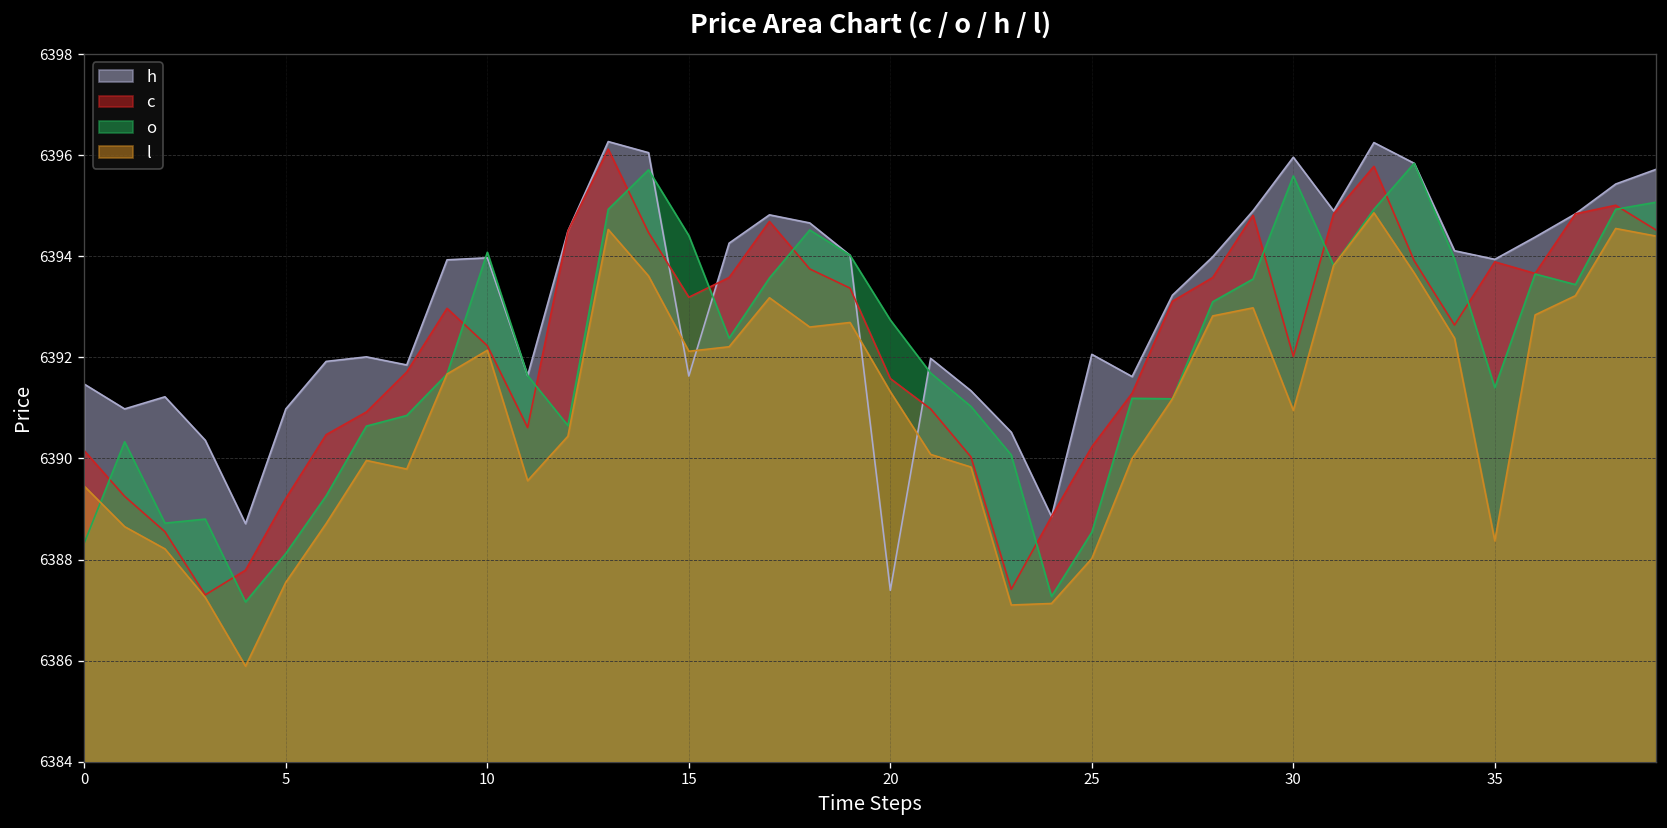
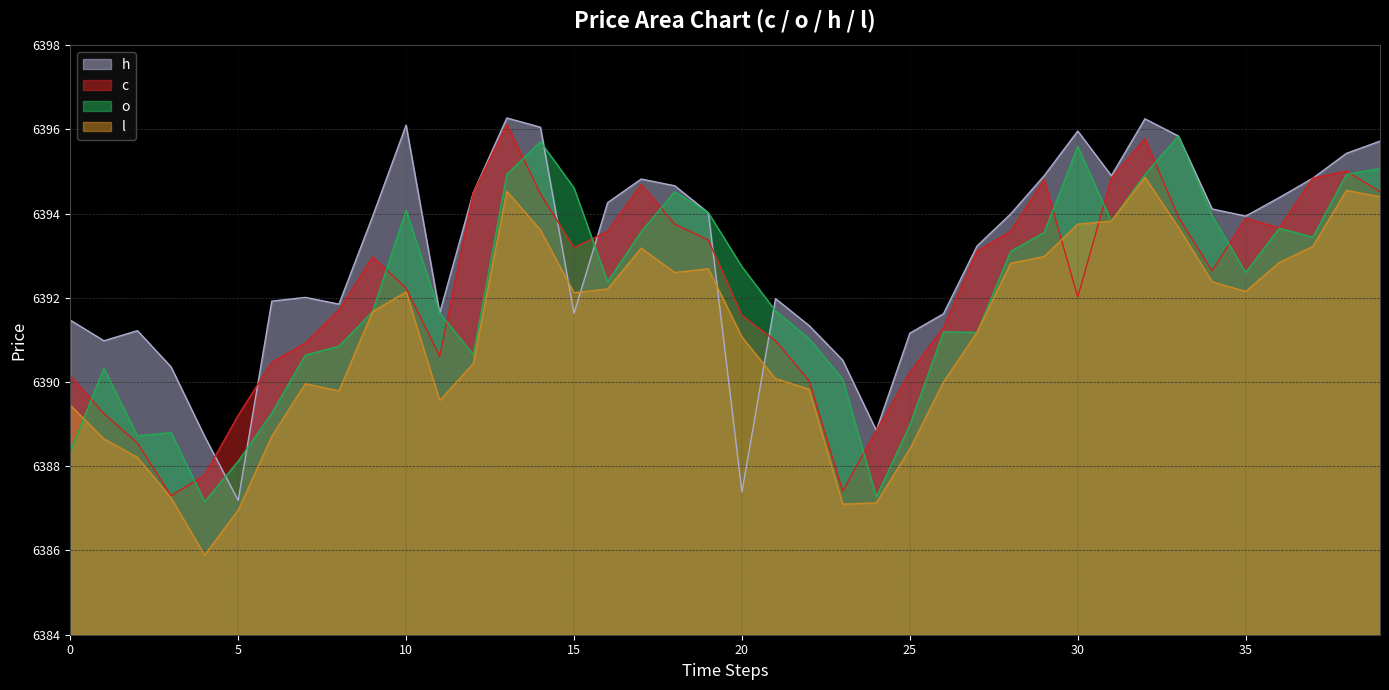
  {
    "h": {
      "0": 6391.5,
-     "5": 6391.0,
-     "10": 6394.0,
+     "5": 6387.2,
+     "10": 6396.1,
      "15": 6391.6,
      "20": 6387.4,
-     "25": 6392.1,
+     "25": 6391.2,
      "30": 6396.0
    },
    "c": {
      "0": 6390.2,
      "5": 6389.2,
      "10": 6392.2,
      "15": 6393.2,
      "20": 6391.6,
      "25": 6390.2,
      "30": 6392.0
    },
    "o": {
      "0": 6388.3,
      "5": 6388.1,
      "10": 6394.1,
-     "15": 6394.4,
+     "15": 6394.6,
      "20": 6392.7,
-     "25": 6388.5,
+     "25": 6389.0,
      "30": 6395.6,
-     "35": 6391.4
+     "35": 6392.6
    },
    "l": {
      "0": 6389.5,
-     "5": 6387.6,
+     "5": 6387.0,
      "10": 6392.1,
      "15": 6392.1,
-     "20": 6391.3,
-     "25": 6388.0,
-     "30": 6391.0,
-     "35": 6388.4
+     "20": 6391.1,
+     "25": 6388.4,
+     "30": 6393.8,
+     "35": 6392.2
    }
  }
